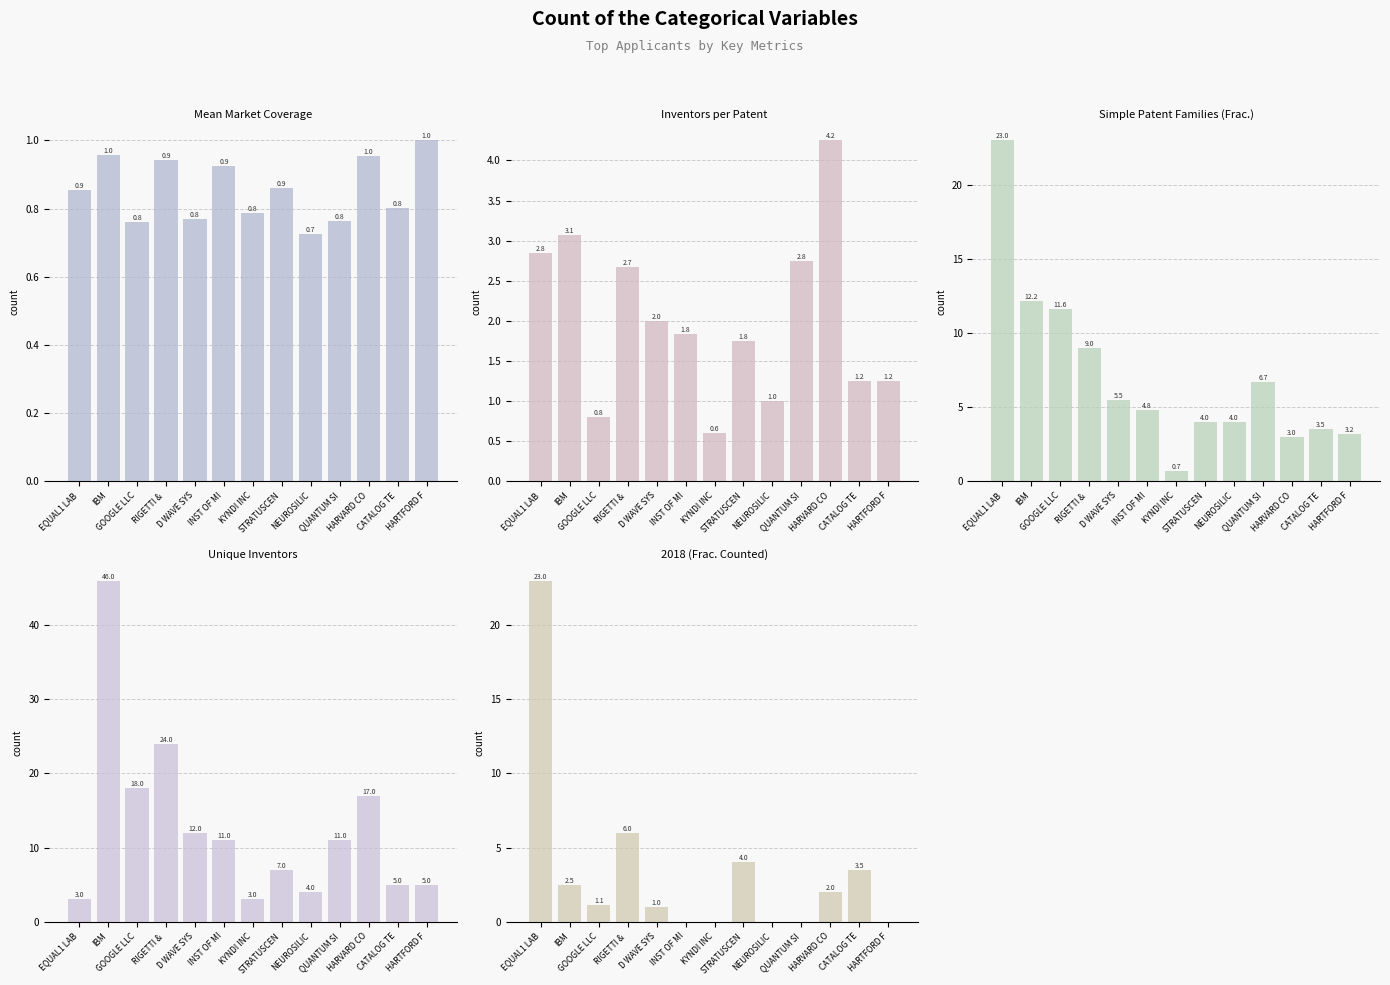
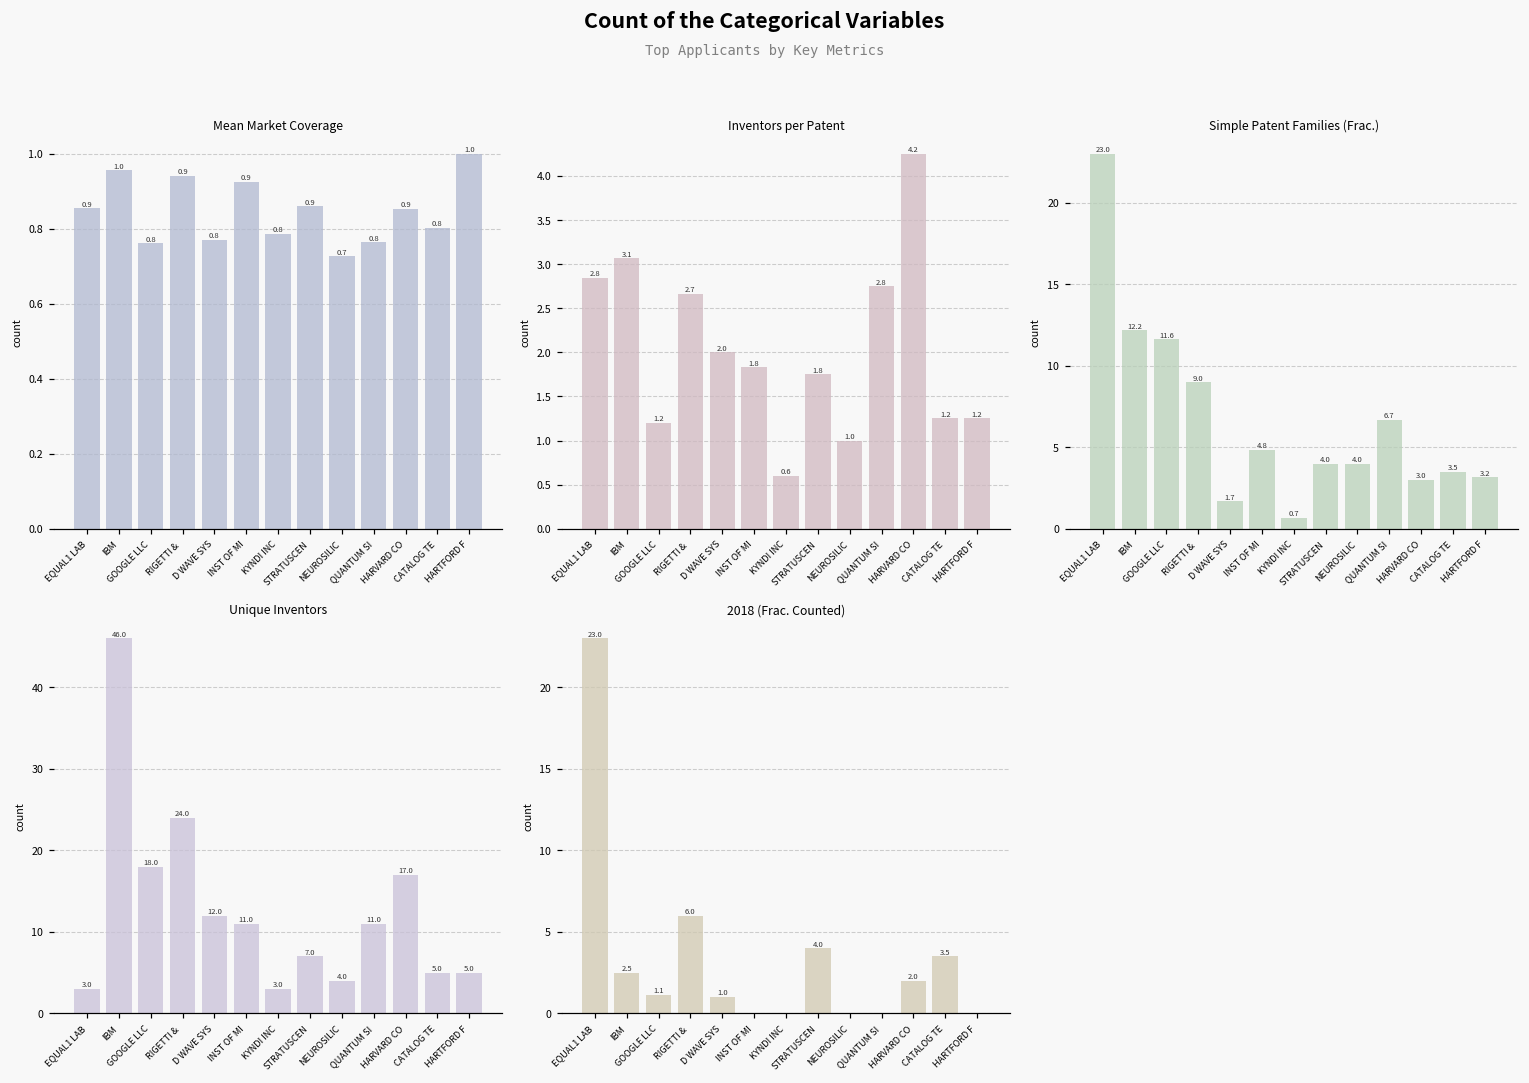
  {
    "Mean Market Coverage": {
      "EQUAL1 LAB": 0.9,
      "IBM": 1.0,
      "GOOGLE LLC": 0.8,
      "RIGETTI &": 0.9,
      "D WAVE SYS": 0.8,
      "INST OF MI": 0.9,
      "KYNDI INC": 0.8,
      "STRATUSCEN": 0.9,
      "NEUROSILIC": 0.7,
      "QUANTUM SI": 0.8,
-     "HARVARD CO": 1.0,
+     "HARVARD CO": 0.9,
      "CATALOG TE": 0.8,
      "HARTFORD F": 1.0
    },
    "Inventors per Patent": {
      "EQUAL1 LAB": 2.8,
      "IBM": 3.1,
-     "GOOGLE LLC": 0.8,
+     "GOOGLE LLC": 1.2,
      "RIGETTI &": 2.7,
      "D WAVE SYS": 2.0,
      "INST OF MI": 1.8,
      "KYNDI INC": 0.6,
      "STRATUSCEN": 1.8,
      "NEUROSILIC": 1.0,
      "QUANTUM SI": 2.8,
      "HARVARD CO": 4.2,
      "CATALOG TE": 1.2,
      "HARTFORD F": 1.2
    },
    "Simple Patent Families (Frac.)": {
      "EQUAL1 LAB": 23.0,
      "IBM": 12.2,
      "GOOGLE LLC": 11.6,
      "RIGETTI &": 9.0,
-     "D WAVE SYS": 5.5,
+     "D WAVE SYS": 1.7,
      "INST OF MI": 4.8,
      "KYNDI INC": 0.7,
      "STRATUSCEN": 4.0,
      "NEUROSILIC": 4.0,
      "QUANTUM SI": 6.7,
      "HARVARD CO": 3.0,
      "CATALOG TE": 3.5,
      "HARTFORD F": 3.2
    },
    "Unique Inventors": {
      "EQUAL1 LAB": 3.0,
      "IBM": 46.0,
      "GOOGLE LLC": 18.0,
      "RIGETTI &": 24.0,
      "D WAVE SYS": 12.0,
      "INST OF MI": 11.0,
      "KYNDI INC": 3.0,
      "STRATUSCEN": 7.0,
      "NEUROSILIC": 4.0,
      "QUANTUM SI": 11.0,
      "HARVARD CO": 17.0,
      "CATALOG TE": 5.0,
      "HARTFORD F": 5.0
    },
    "2018 (Frac. Counted)": {
      "EQUAL1 LAB": 23.0,
      "IBM": 2.5,
      "GOOGLE LLC": 1.1,
      "RIGETTI &": 6.0,
      "D WAVE SYS": 1.0,
      "STRATUSCEN": 4.0,
      "HARVARD CO": 2.0,
      "CATALOG TE": 3.5
    }
  }
